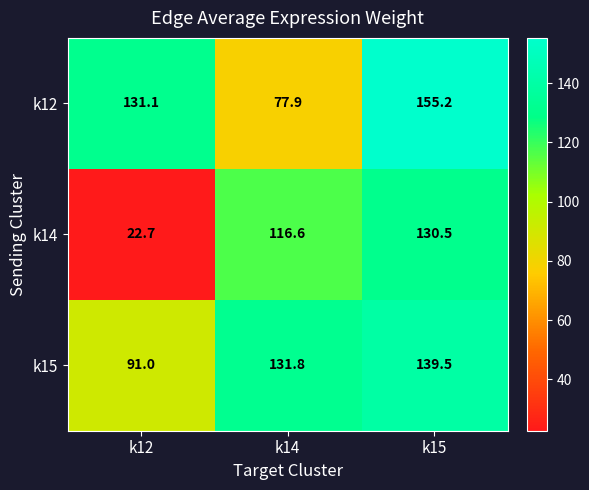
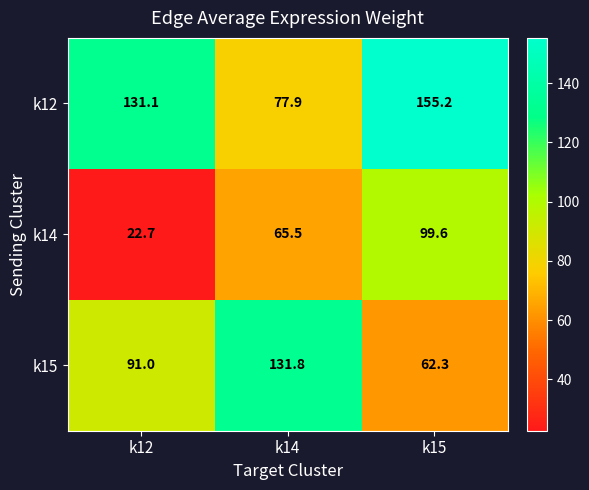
  {
    "k12": {
      "k12": 131.1,
      "k14": 77.9,
      "k15": 155.2
    },
    "k14": {
      "k12": 22.7,
-     "k14": 116.6,
-     "k15": 130.5
+     "k14": 65.5,
+     "k15": 99.6
    },
    "k15": {
      "k12": 91.0,
      "k14": 131.8,
-     "k15": 139.5
+     "k15": 62.3
    }
  }
